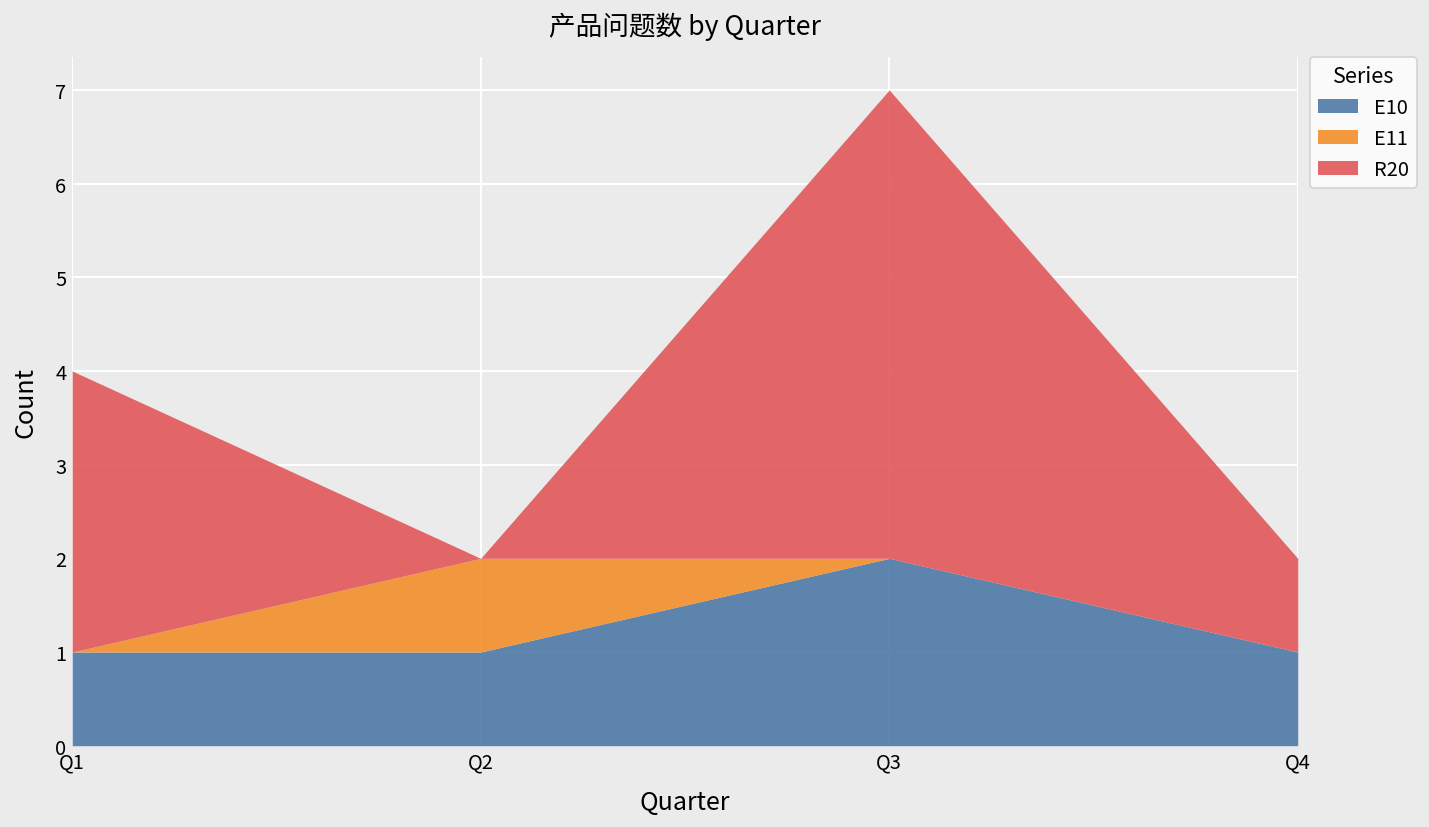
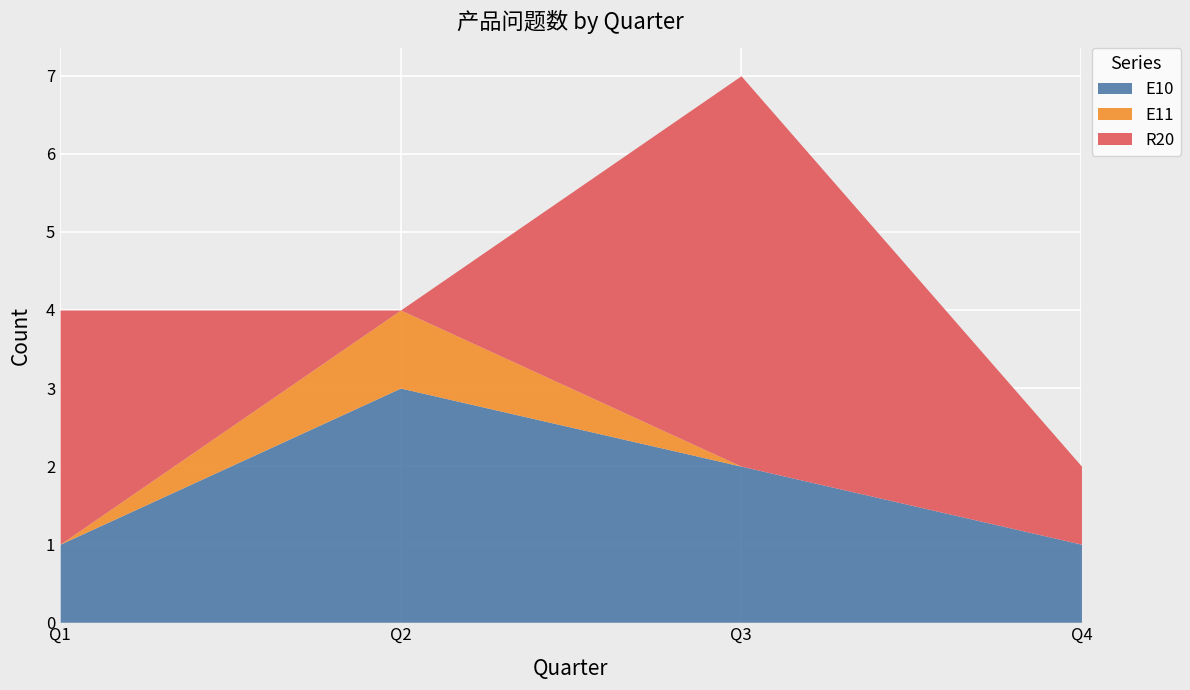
  {
    "E10": {
-     "Q2": 1
+     "Q2": 3
    },
    "R20": {
      "Q1": 3,
      "Q3": 5,
      "Q4": 1
    }
  }
